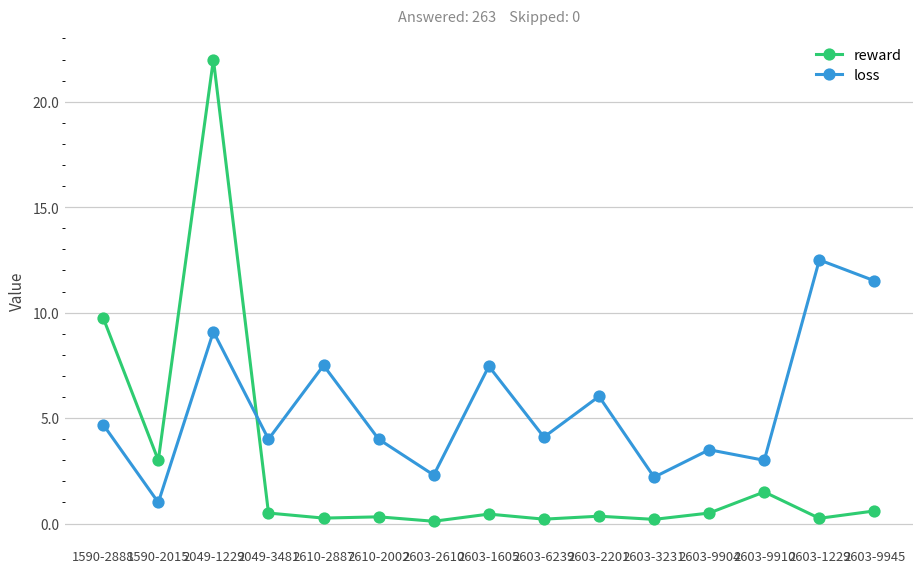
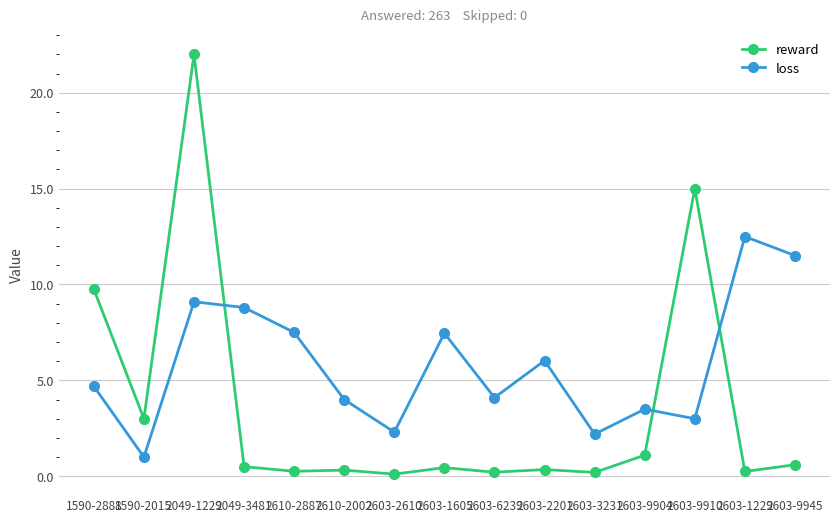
  {
    "reward": {
      "1590-2888": 9.8,
      "1590-2015": 3.0,
      "2049-1229": 22.0,
      "2049-3481": 0.5,
      "2610-2887": 0.3,
      "2610-2002": 0.3,
      "2603-2610": 0.1,
      "2603-1605": 0.5,
      "2603-6239": 0.2,
      "2603-2201": 0.4,
      "2603-3231": 0.2,
-     "2603-9904": 0.5,
-     "2603-9910": 1.5,
+     "2603-9904": 1.1,
+     "2603-9910": 15.0,
      "2603-1229": 0.3,
      "2603-9945": 0.6
    },
    "loss": {
      "1590-2888": 4.7,
      "1590-2015": 1.0,
      "2049-1229": 9.1,
-     "2049-3481": 4.0,
+     "2049-3481": 8.8,
      "2610-2887": 7.5,
      "2610-2002": 4.0,
      "2603-2610": 2.3,
      "2603-1605": 7.5,
      "2603-6239": 4.1,
      "2603-2201": 6.0,
      "2603-3231": 2.2,
      "2603-9904": 3.5,
      "2603-9910": 3.0,
      "2603-1229": 12.5,
      "2603-9945": 11.5
    }
  }
